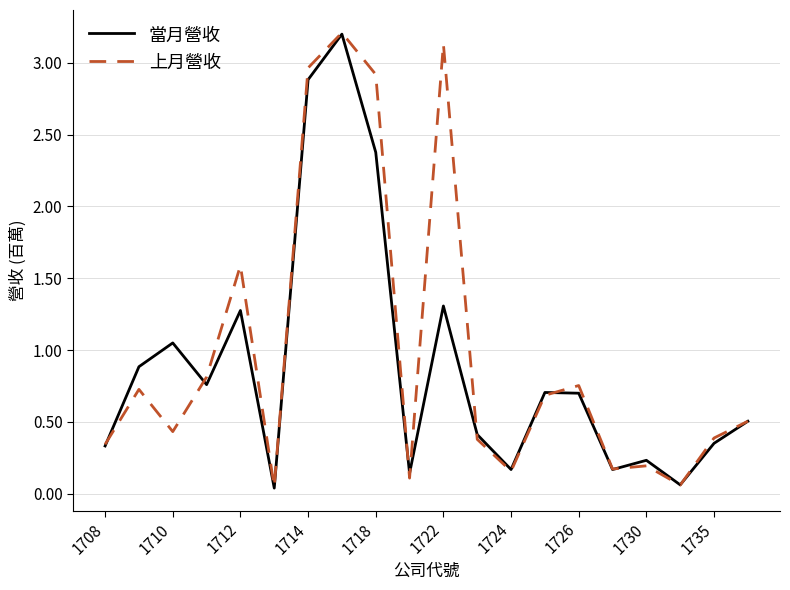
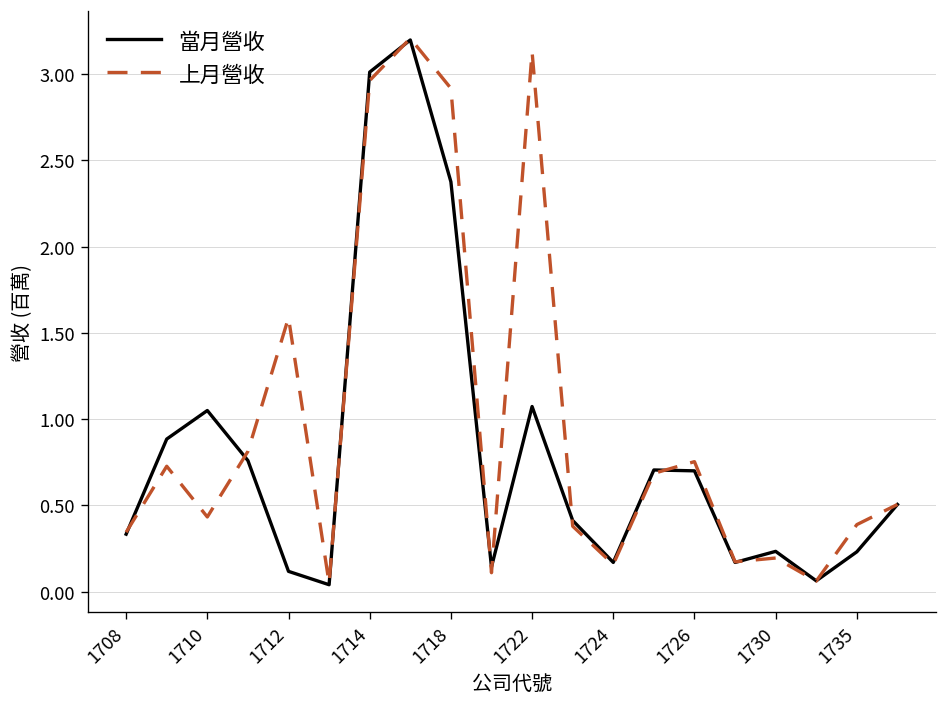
  {
    "當月營收": {
      "1710": 1.05,
-     "1712": 1.28,
-     "1714": 2.88,
+     "1712": 0.12,
+     "1714": 3.01,
      "1718": 2.38,
-     "1722": 1.31,
+     "1722": 1.07,
      "1726": 0.70,
      "1730": 0.23,
-     "1735": 0.35
+     "1735": 0.23
    },
    "上月營收": {
      "1710": 0.43,
      "1712": 1.59,
      "1714": 2.96,
      "1718": 2.92,
      "1722": 3.13,
      "1726": 0.75,
      "1730": 0.19,
      "1735": 0.39
    }
  }
